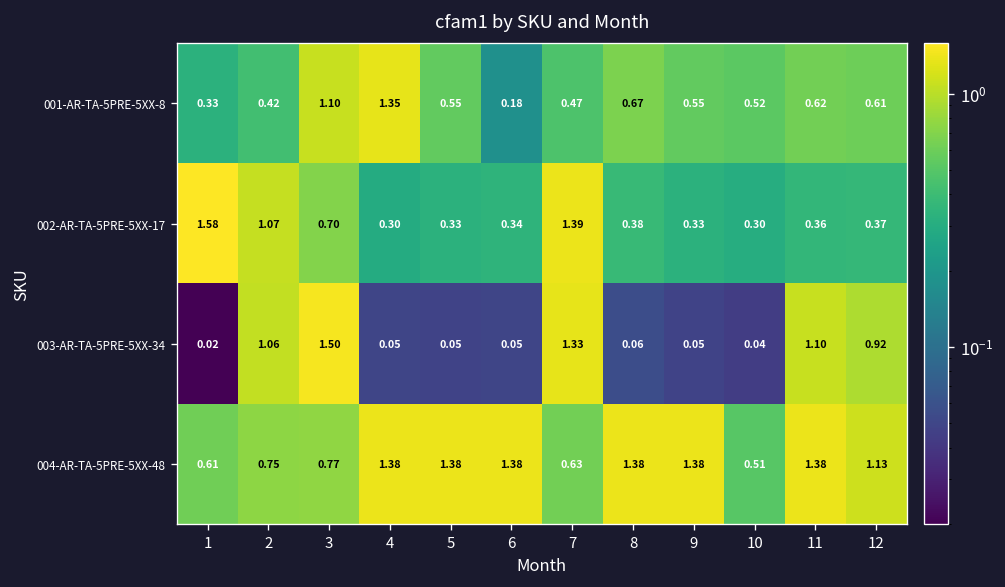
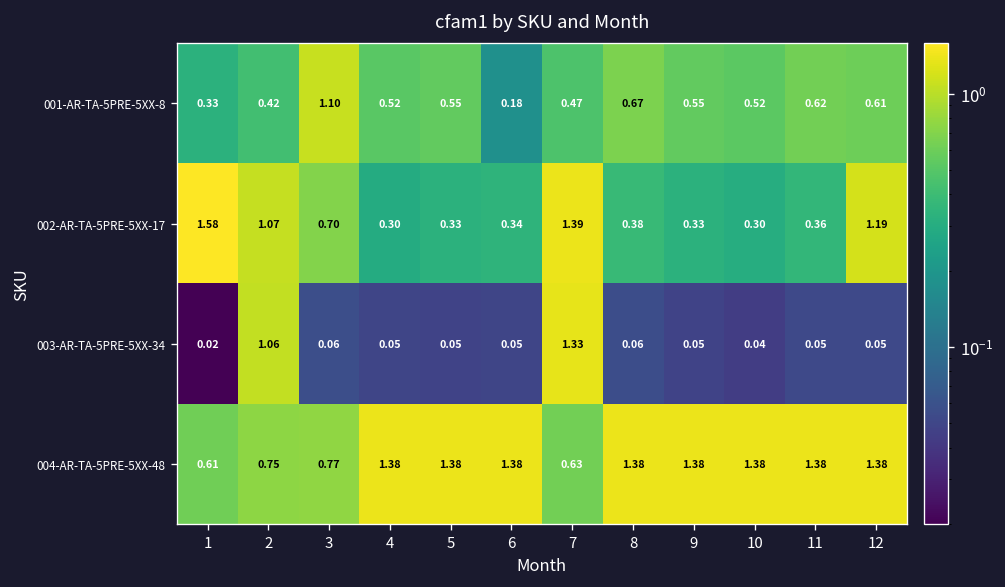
  {
    "001-AR-TA-5PRE-5XX-8": {
      "1": 0.33,
      "2": 0.42,
      "3": 1.10,
-     "4": 1.35,
+     "4": 0.52,
      "5": 0.55,
      "6": 0.18,
      "7": 0.47,
      "8": 0.67,
      "9": 0.55,
      "10": 0.52,
      "11": 0.62,
      "12": 0.61
    },
    "002-AR-TA-5PRE-5XX-17": {
      "1": 1.58,
      "2": 1.07,
      "3": 0.70,
      "4": 0.30,
      "5": 0.33,
      "6": 0.34,
      "7": 1.39,
      "8": 0.38,
      "9": 0.33,
      "10": 0.30,
      "11": 0.36,
-     "12": 0.37
+     "12": 1.19
    },
    "003-AR-TA-5PRE-5XX-34": {
      "1": 0.02,
      "2": 1.06,
-     "3": 1.50,
+     "3": 0.06,
      "4": 0.05,
      "5": 0.05,
      "6": 0.05,
      "7": 1.33,
      "8": 0.06,
      "9": 0.05,
      "10": 0.04,
-     "11": 1.10,
-     "12": 0.92
+     "11": 0.05,
+     "12": 0.05
    },
    "004-AR-TA-5PRE-5XX-48": {
      "1": 0.61,
      "2": 0.75,
      "3": 0.77,
      "4": 1.38,
      "5": 1.38,
      "6": 1.38,
      "7": 0.63,
      "8": 1.38,
      "9": 1.38,
-     "10": 0.51,
+     "10": 1.38,
      "11": 1.38,
-     "12": 1.13
+     "12": 1.38
    }
  }
